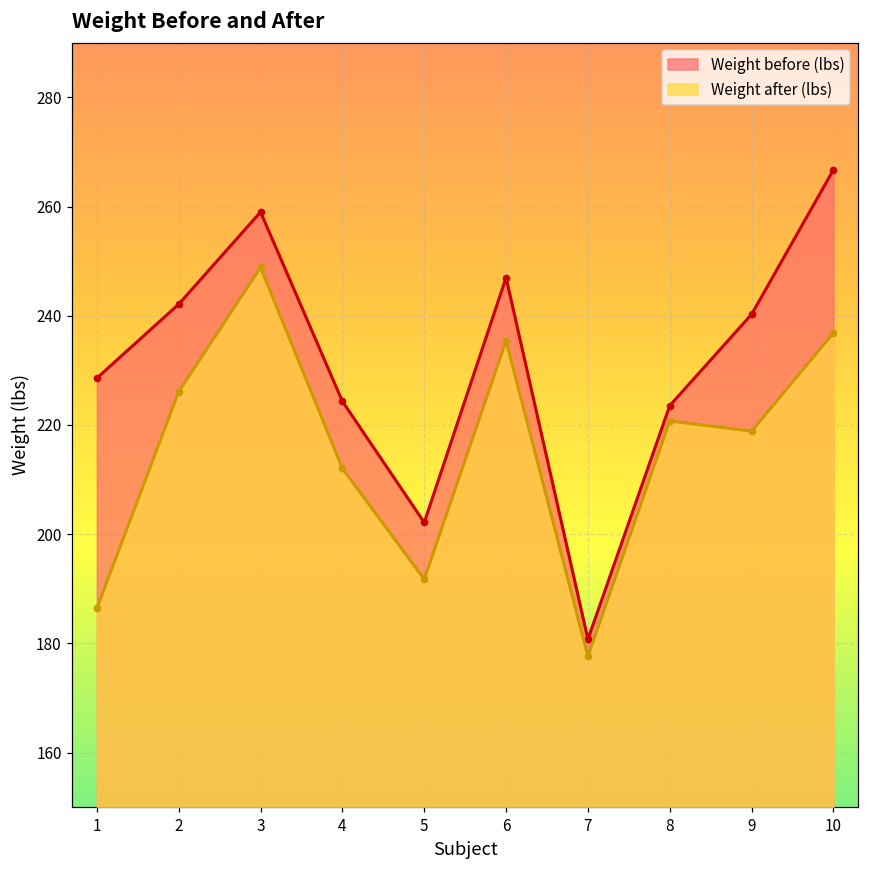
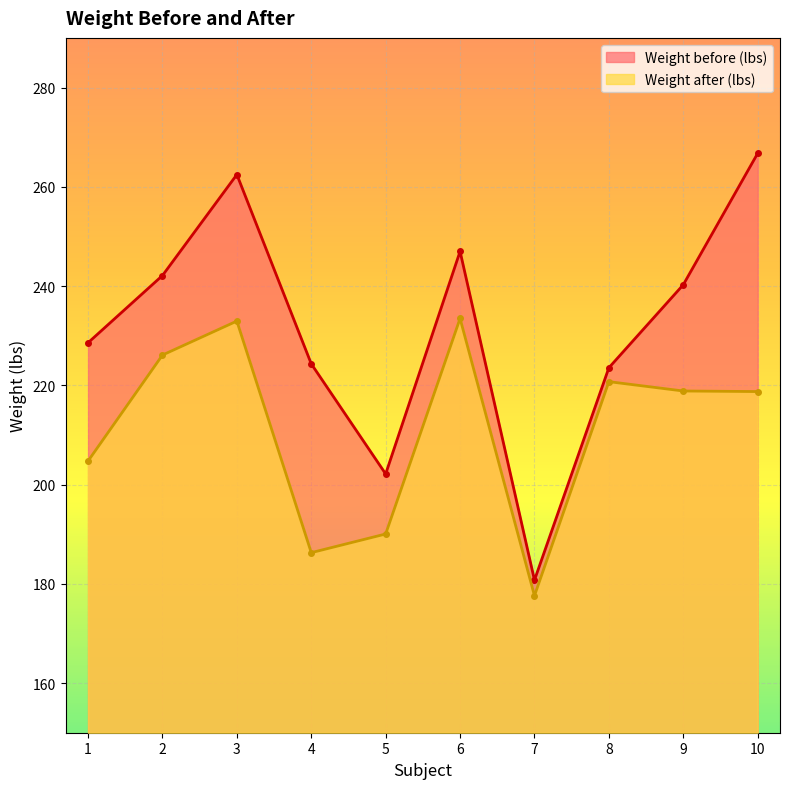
  {
    "Weight before (lbs)": {
      "1": 229,
      "2": 242,
-     "3": 259,
+     "3": 262,
      "4": 224,
      "5": 202,
      "6": 247,
      "7": 181,
      "8": 224,
      "9": 240,
      "10": 267
    },
    "Weight after (lbs)": {
-     "1": 186,
+     "1": 205,
      "2": 226,
-     "3": 249,
-     "4": 212,
-     "5": 192,
-     "6": 235,
+     "3": 233,
+     "4": 186,
+     "5": 190,
+     "6": 233,
      "7": 178,
      "8": 221,
      "9": 219,
-     "10": 237
+     "10": 219
    }
  }
